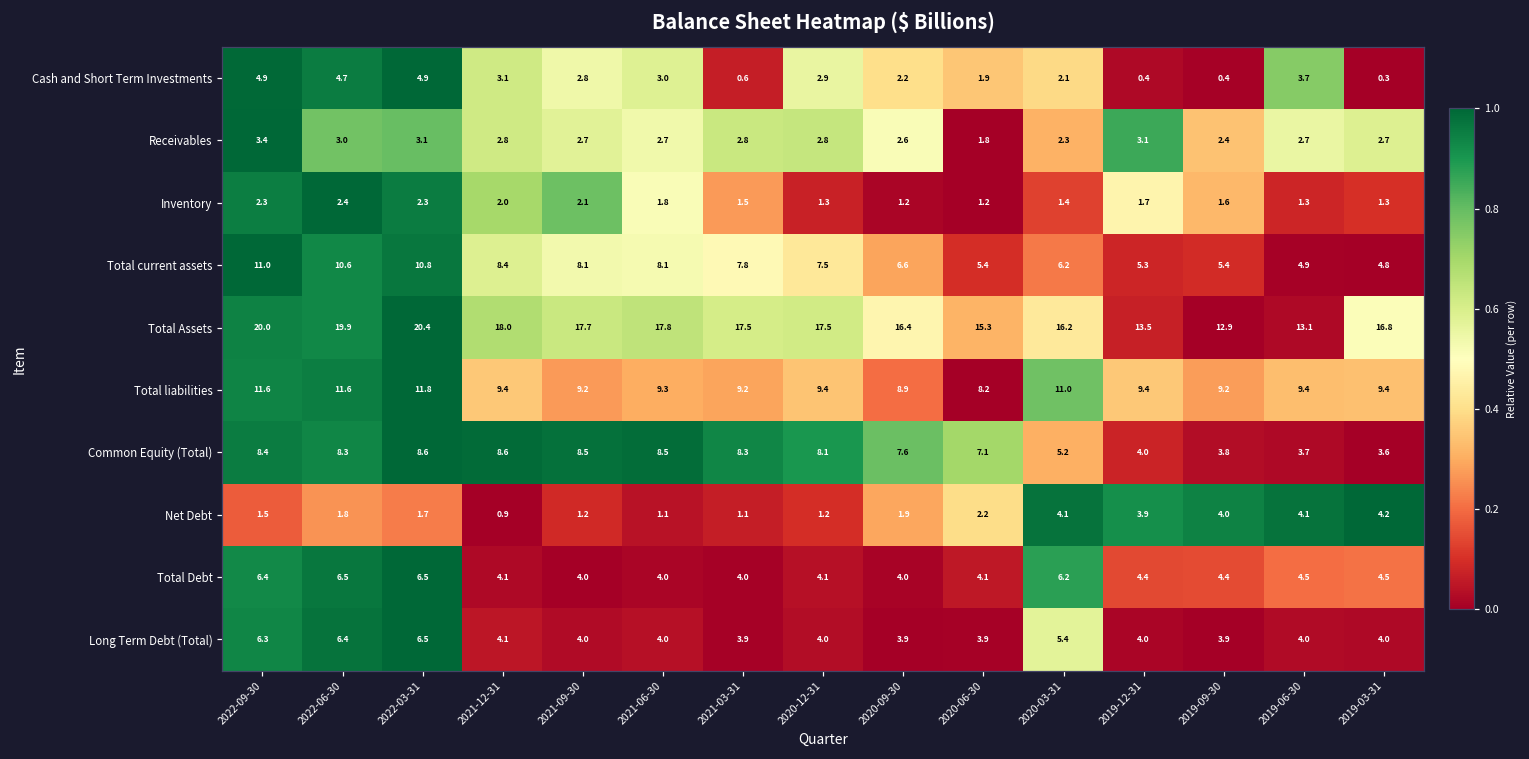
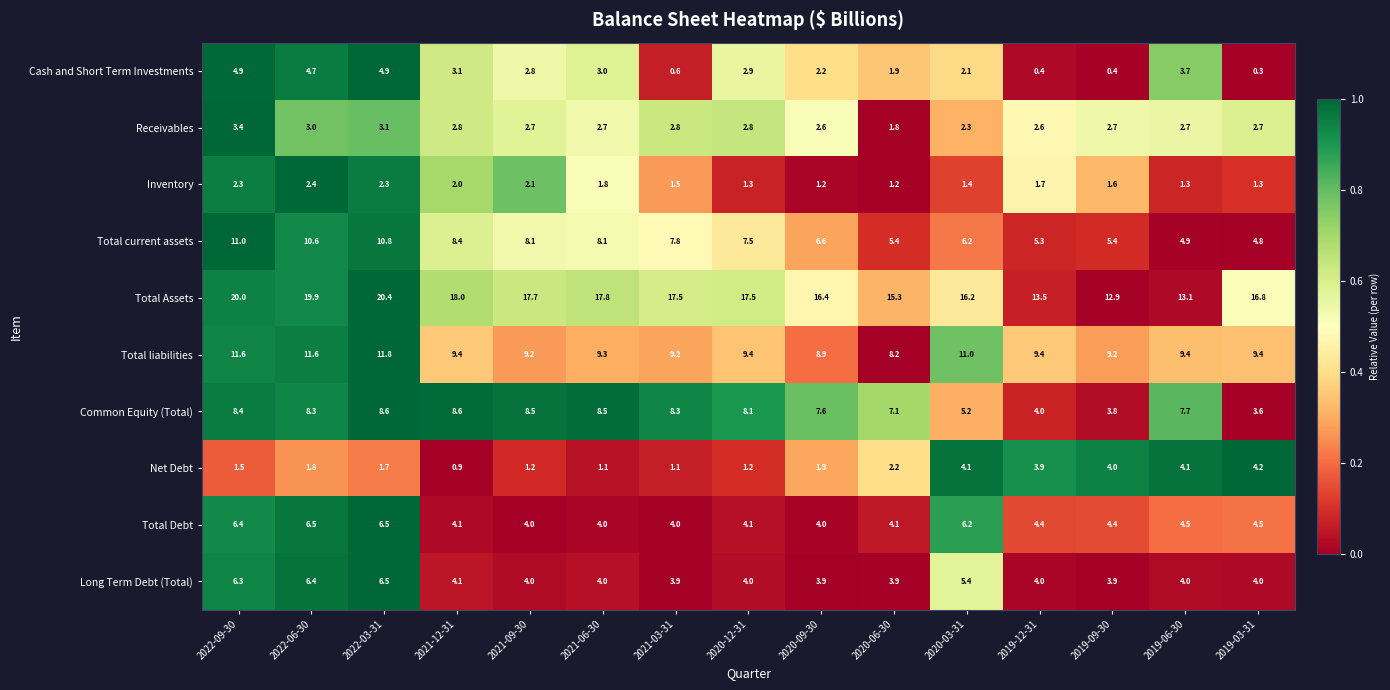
  {
    "Cash and Short Term Investments": {
      "2022-09-30": 4.9,
      "2022-06-30": 4.7,
      "2022-03-31": 4.9,
      "2021-12-31": 3.1,
      "2021-09-30": 2.8,
      "2021-06-30": 3.0,
      "2021-03-31": 0.6,
      "2020-12-31": 2.9,
      "2020-09-30": 2.2,
      "2020-06-30": 1.9,
      "2020-03-31": 2.1,
      "2019-12-31": 0.4,
      "2019-09-30": 0.4,
      "2019-06-30": 3.7,
      "2019-03-31": 0.3
    },
    "Receivables": {
      "2022-09-30": 3.4,
      "2022-06-30": 3.0,
      "2022-03-31": 3.1,
      "2021-12-31": 2.8,
      "2021-09-30": 2.7,
      "2021-06-30": 2.7,
      "2021-03-31": 2.8,
      "2020-12-31": 2.8,
      "2020-09-30": 2.6,
      "2020-06-30": 1.8,
      "2020-03-31": 2.3,
-     "2019-12-31": 3.1,
-     "2019-09-30": 2.4,
+     "2019-12-31": 2.6,
+     "2019-09-30": 2.7,
      "2019-06-30": 2.7,
      "2019-03-31": 2.7
    },
    "Inventory": {
      "2022-09-30": 2.3,
      "2022-06-30": 2.4,
      "2022-03-31": 2.3,
      "2021-12-31": 2.0,
      "2021-09-30": 2.1,
      "2021-06-30": 1.8,
      "2021-03-31": 1.5,
      "2020-12-31": 1.3,
      "2020-09-30": 1.2,
      "2020-06-30": 1.2,
      "2020-03-31": 1.4,
      "2019-12-31": 1.7,
      "2019-09-30": 1.6,
      "2019-06-30": 1.3,
      "2019-03-31": 1.3
    },
    "Total current assets": {
      "2022-09-30": 11.0,
      "2022-06-30": 10.6,
      "2022-03-31": 10.8,
      "2021-12-31": 8.4,
      "2021-09-30": 8.1,
      "2021-06-30": 8.1,
      "2021-03-31": 7.8,
      "2020-12-31": 7.5,
      "2020-09-30": 6.6,
      "2020-06-30": 5.4,
      "2020-03-31": 6.2,
      "2019-12-31": 5.3,
      "2019-09-30": 5.4,
      "2019-06-30": 4.9,
      "2019-03-31": 4.8
    },
    "Total Assets": {
      "2022-09-30": 20.0,
      "2022-06-30": 19.9,
      "2022-03-31": 20.4,
      "2021-12-31": 18.0,
      "2021-09-30": 17.7,
      "2021-06-30": 17.8,
      "2021-03-31": 17.5,
      "2020-12-31": 17.5,
      "2020-09-30": 16.4,
      "2020-06-30": 15.3,
      "2020-03-31": 16.2,
      "2019-12-31": 13.5,
      "2019-09-30": 12.9,
      "2019-06-30": 13.1,
      "2019-03-31": 16.8
    },
    "Total liabilities": {
      "2022-09-30": 11.6,
      "2022-06-30": 11.6,
      "2022-03-31": 11.8,
      "2021-12-31": 9.4,
      "2021-09-30": 9.2,
      "2021-06-30": 9.3,
      "2021-03-31": 9.2,
      "2020-12-31": 9.4,
      "2020-09-30": 8.9,
      "2020-06-30": 8.2,
      "2020-03-31": 11.0,
      "2019-12-31": 9.4,
      "2019-09-30": 9.2,
      "2019-06-30": 9.4,
      "2019-03-31": 9.4
    },
    "Common Equity (Total)": {
      "2022-09-30": 8.4,
      "2022-06-30": 8.3,
      "2022-03-31": 8.6,
      "2021-12-31": 8.6,
      "2021-09-30": 8.5,
      "2021-06-30": 8.5,
      "2021-03-31": 8.3,
      "2020-12-31": 8.1,
      "2020-09-30": 7.6,
      "2020-06-30": 7.1,
      "2020-03-31": 5.2,
      "2019-12-31": 4.0,
      "2019-09-30": 3.8,
-     "2019-06-30": 3.7,
+     "2019-06-30": 7.7,
      "2019-03-31": 3.6
    },
    "Net Debt": {
      "2022-09-30": 1.5,
      "2022-06-30": 1.8,
      "2022-03-31": 1.7,
      "2021-12-31": 0.9,
      "2021-09-30": 1.2,
      "2021-06-30": 1.1,
      "2021-03-31": 1.1,
      "2020-12-31": 1.2,
      "2020-09-30": 1.9,
      "2020-06-30": 2.2,
      "2020-03-31": 4.1,
      "2019-12-31": 3.9,
      "2019-09-30": 4.0,
      "2019-06-30": 4.1,
      "2019-03-31": 4.2
    },
    "Total Debt": {
      "2022-09-30": 6.4,
      "2022-06-30": 6.5,
      "2022-03-31": 6.5,
      "2021-12-31": 4.1,
      "2021-09-30": 4.0,
      "2021-06-30": 4.0,
      "2021-03-31": 4.0,
      "2020-12-31": 4.1,
      "2020-09-30": 4.0,
      "2020-06-30": 4.1,
      "2020-03-31": 6.2,
      "2019-12-31": 4.4,
      "2019-09-30": 4.4,
      "2019-06-30": 4.5,
      "2019-03-31": 4.5
    },
    "Long Term Debt (Total)": {
      "2022-09-30": 6.3,
      "2022-06-30": 6.4,
      "2022-03-31": 6.5,
      "2021-12-31": 4.1,
      "2021-09-30": 4.0,
      "2021-06-30": 4.0,
      "2021-03-31": 3.9,
      "2020-12-31": 4.0,
      "2020-09-30": 3.9,
      "2020-06-30": 3.9,
      "2020-03-31": 5.4,
      "2019-12-31": 4.0,
      "2019-09-30": 3.9,
      "2019-06-30": 4.0,
      "2019-03-31": 4.0
    }
  }
